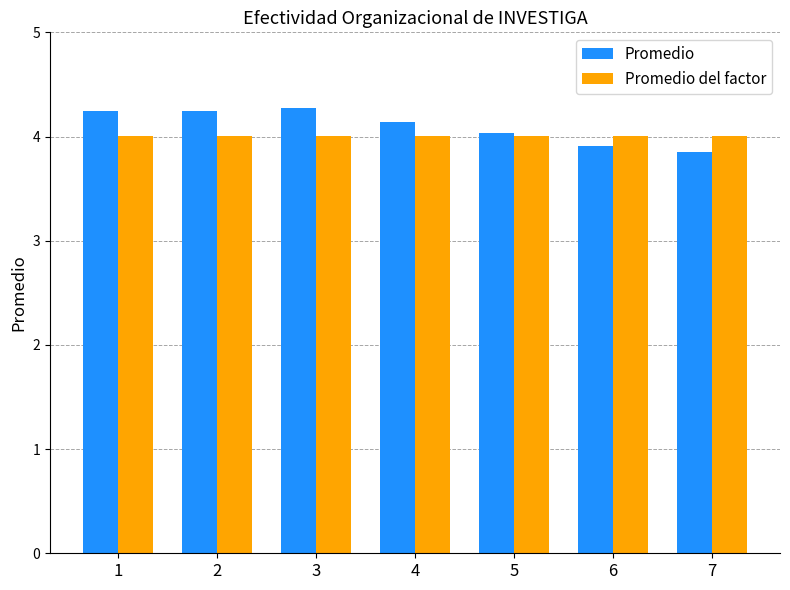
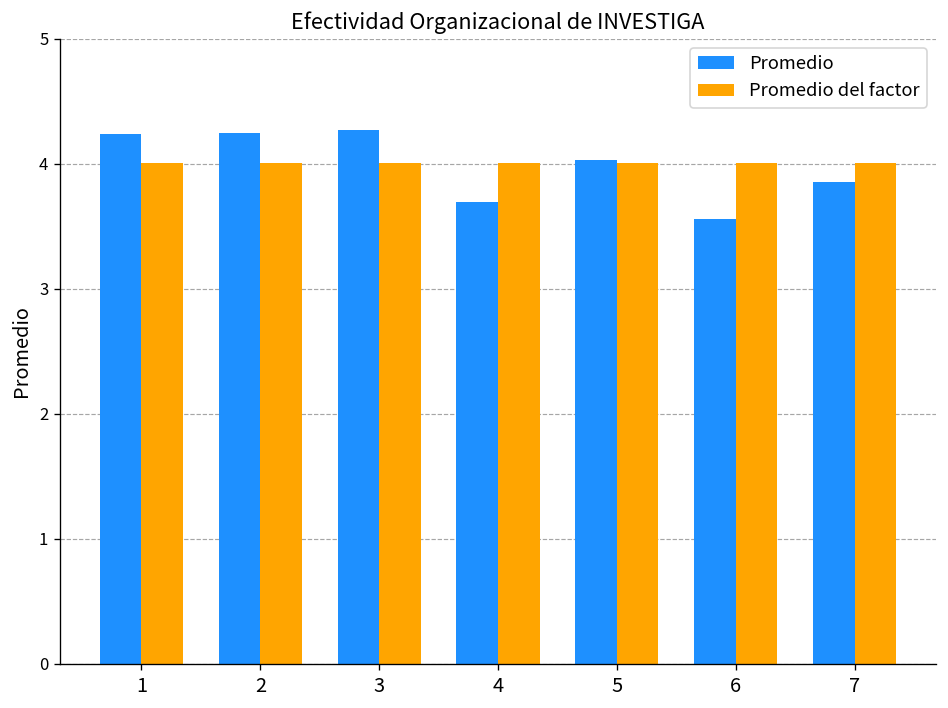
  {
    "Promedio": {
      "1": 4.24,
      "2": 4.25,
      "3": 4.27,
-     "4": 4.14,
+     "4": 3.70,
      "5": 4.03,
-     "6": 3.91,
+     "6": 3.56,
      "7": 3.85
    },
    "Promedio del factor": {
      "1": 4.01,
      "2": 4.01,
      "3": 4.01,
      "4": 4.01,
      "5": 4.01,
      "6": 4.01,
      "7": 4.01
    }
  }
